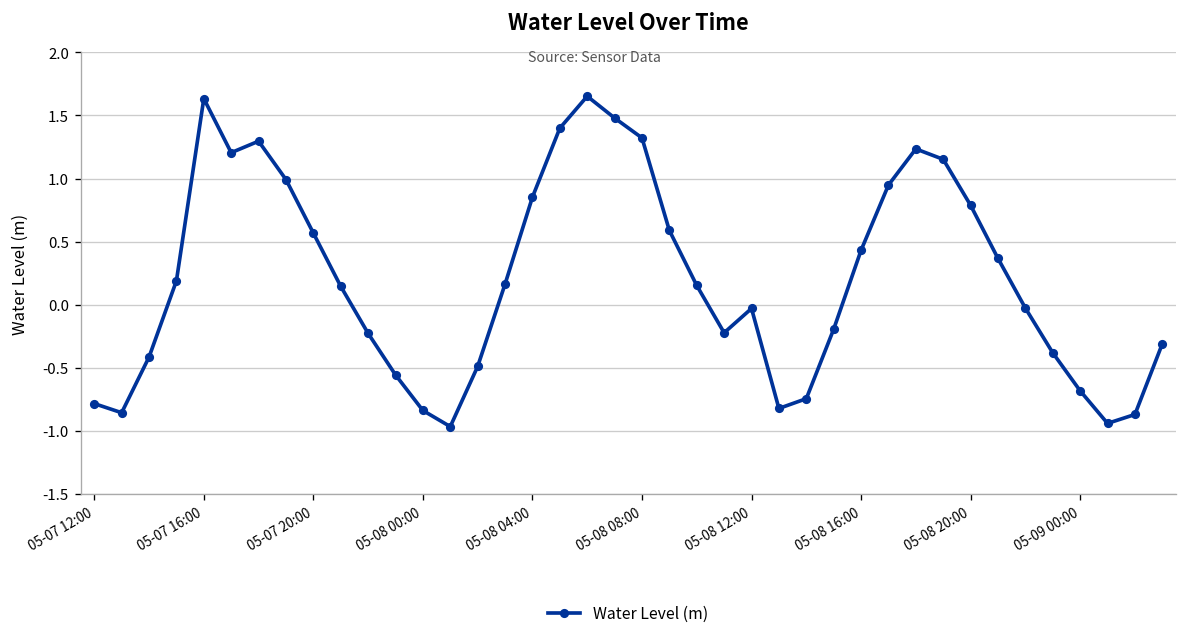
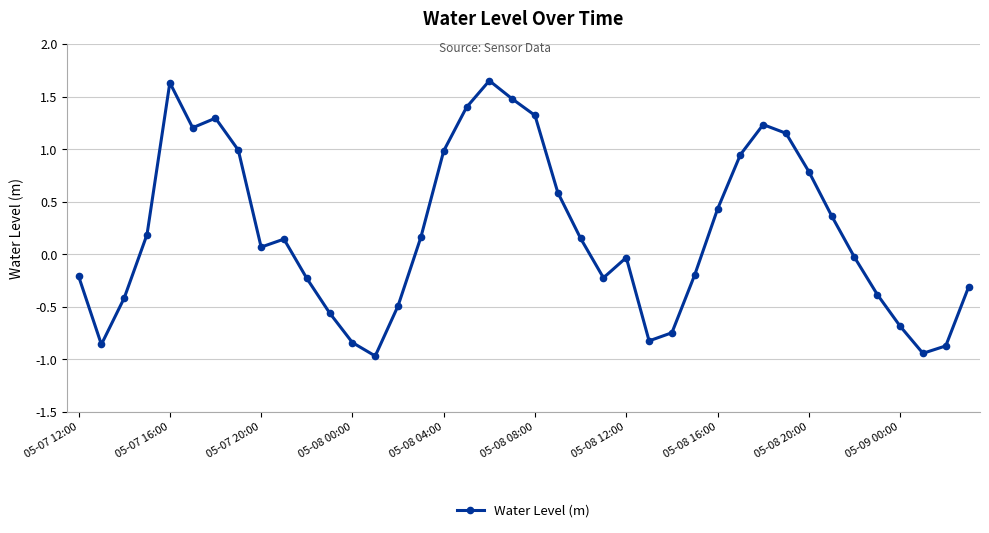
  {
-   "05-07 12:00": -0.79,
+   "05-07 12:00": -0.21,
    "05-07 16:00": 1.63,
-   "05-07 20:00": 0.57,
+   "05-07 20:00": 0.07,
    "05-08 00:00": -0.84,
-   "05-08 04:00": 0.85,
+   "05-08 04:00": 0.98,
    "05-08 08:00": 1.32,
    "05-08 12:00": -0.03,
    "05-08 16:00": 0.43,
    "05-08 20:00": 0.79,
    "05-09 00:00": -0.68
  }
